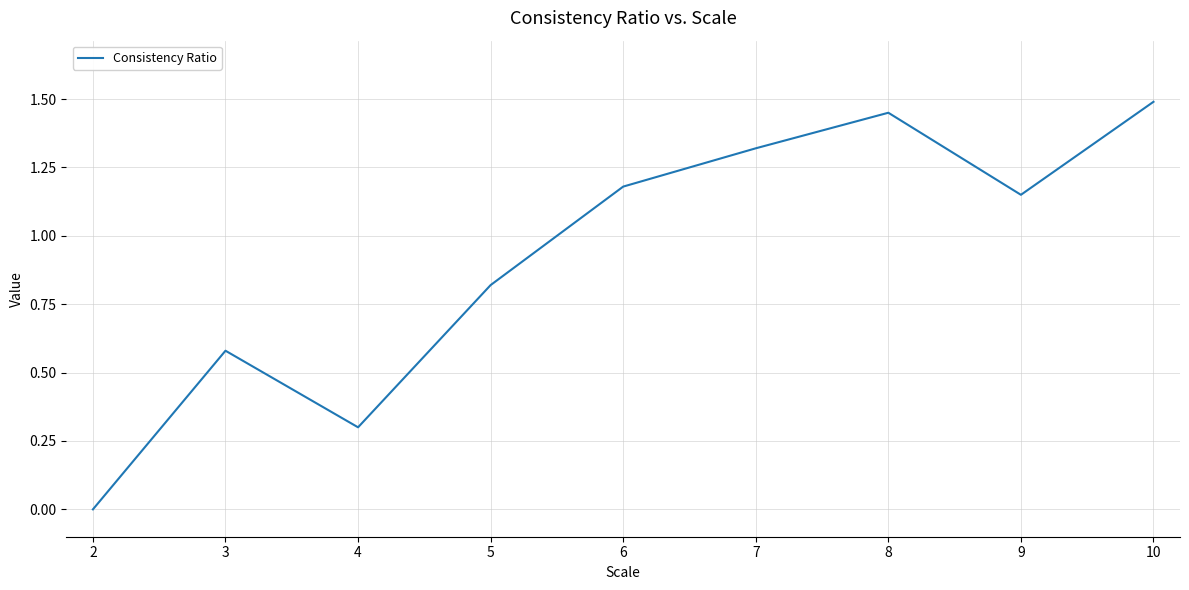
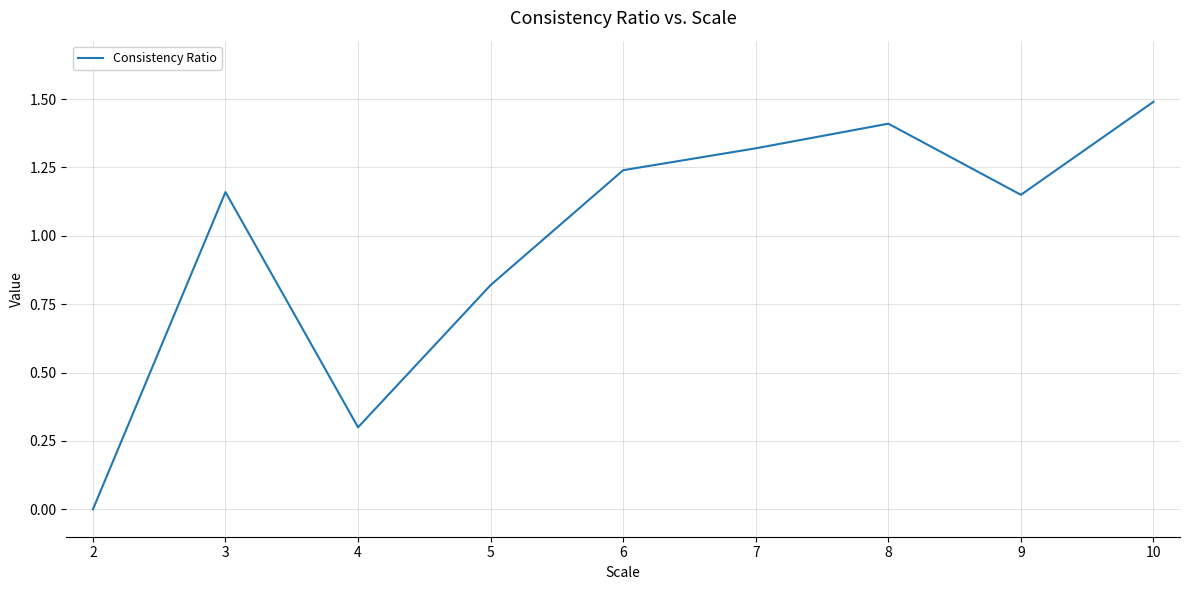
  {
    "2": 0.00,
-   "3": 0.58,
+   "3": 1.16,
    "4": 0.30,
    "5": 0.82,
-   "6": 1.18,
+   "6": 1.24,
    "7": 1.32,
-   "8": 1.45,
+   "8": 1.41,
    "9": 1.15,
    "10": 1.49
  }
